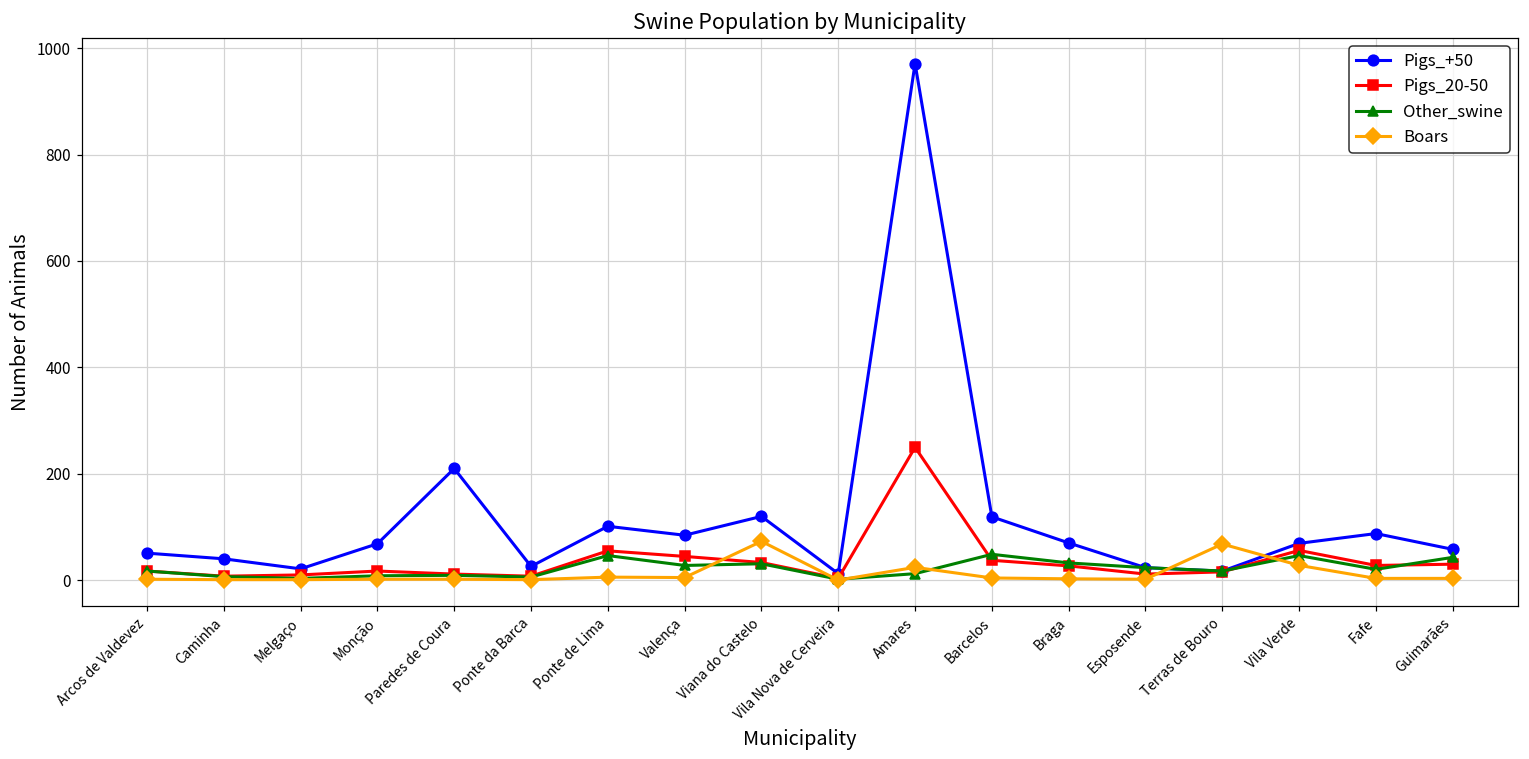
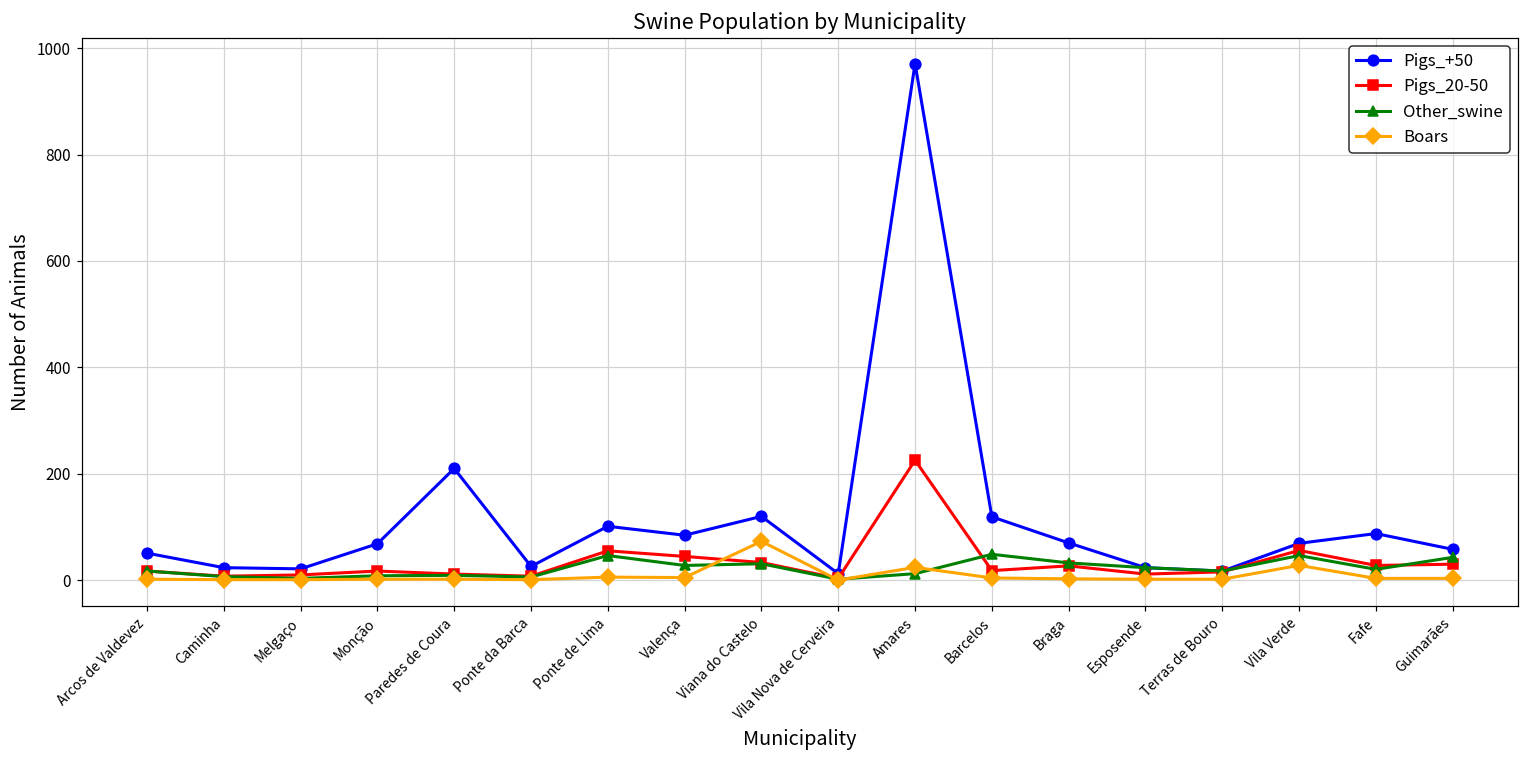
  {
    "Pigs_+50": {
      "Arcos de Valdevez": 50,
-     "Caminha": 40,
+     "Caminha": 20,
      "Melgaço": 20,
      "Monção": 70,
      "Paredes de Coura": 210,
      "Ponte da Barca": 30,
      "Ponte de Lima": 100,
      "Valença": 80,
      "Viana do Castelo": 120,
      "Vila Nova de Cerveira": 10,
      "Amares": 970,
      "Barcelos": 120,
      "Braga": 70,
      "Vila Verde": 70,
      "Fafe": 90,
      "Guimarães": 60
    },
    "Pigs_20-50": {
      "Melgaço": 10,
      "Monção": 20,
      "Ponte de Lima": 50,
      "Valença": 40,
-     "Amares": 250,
-     "Barcelos": 40,
+     "Amares": 230,
+     "Barcelos": 20,
      "Braga": 30,
      "Esposende": 10,
      "Vila Verde": 60,
      "Fafe": 30,
      "Guimarães": 30
    },
    "Other_swine": {
      "Monção": 10,
      "Ponte de Lima": 50,
      "Valença": 30,
      "Amares": 10,
      "Barcelos": 50,
      "Braga": 30,
      "Vila Verde": 50,
      "Fafe": 20,
      "Guimarães": 40
    },
    "Boars": {
      "Arcos de Valdevez": 0,
      "Caminha": 0,
      "Monção": 0,
      "Paredes de Coura": 0,
      "Ponte de Lima": 10,
      "Valença": 0,
      "Viana do Castelo": 70,
      "Amares": 20,
      "Barcelos": 0,
      "Braga": 0,
      "Esposende": 0,
-     "Terras de Bouro": 70,
+     "Terras de Bouro": 0,
      "Vila Verde": 30,
      "Fafe": 0,
      "Guimarães": 0
    }
  }
